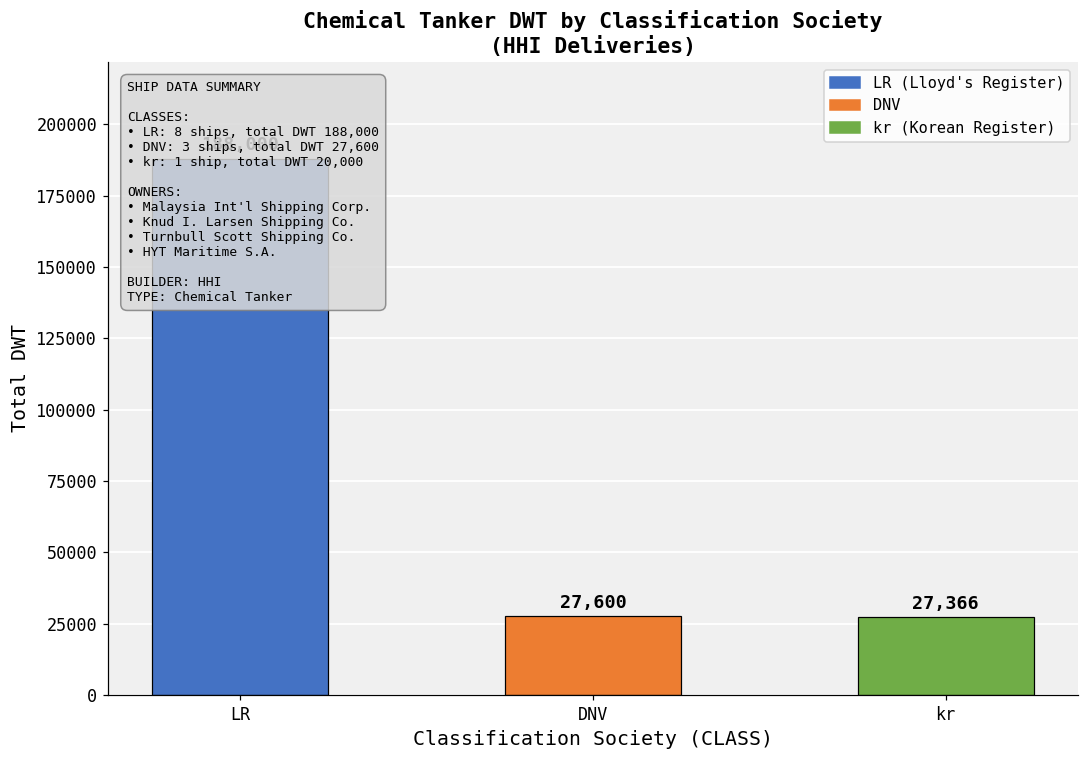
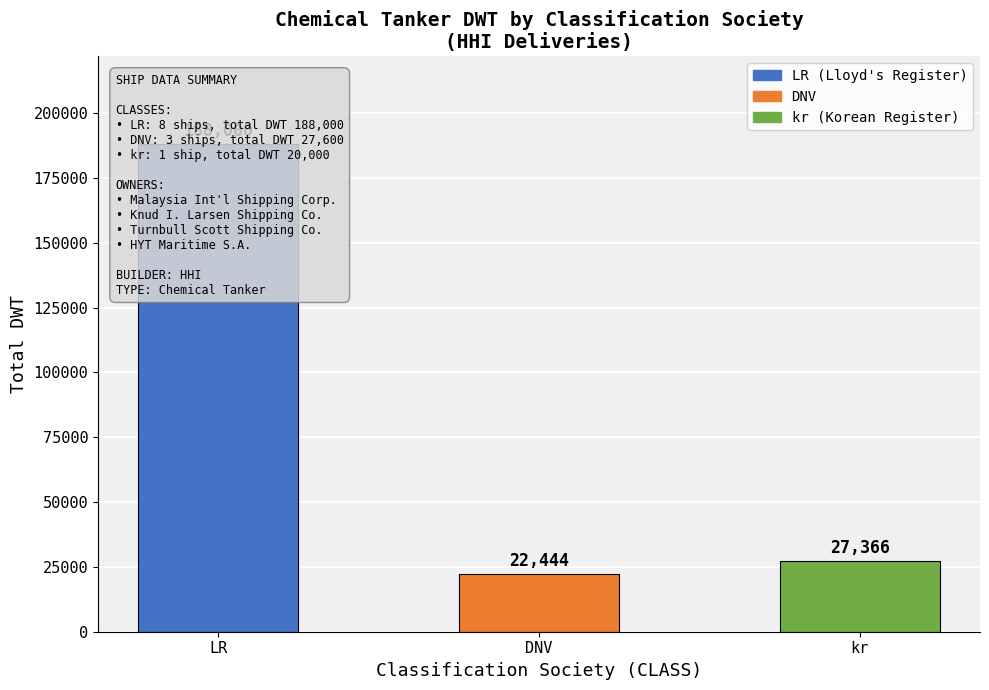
  {
-   "DNV": "27,600",
+   "DNV": "22,444",
    "kr": "27,366"
  }
